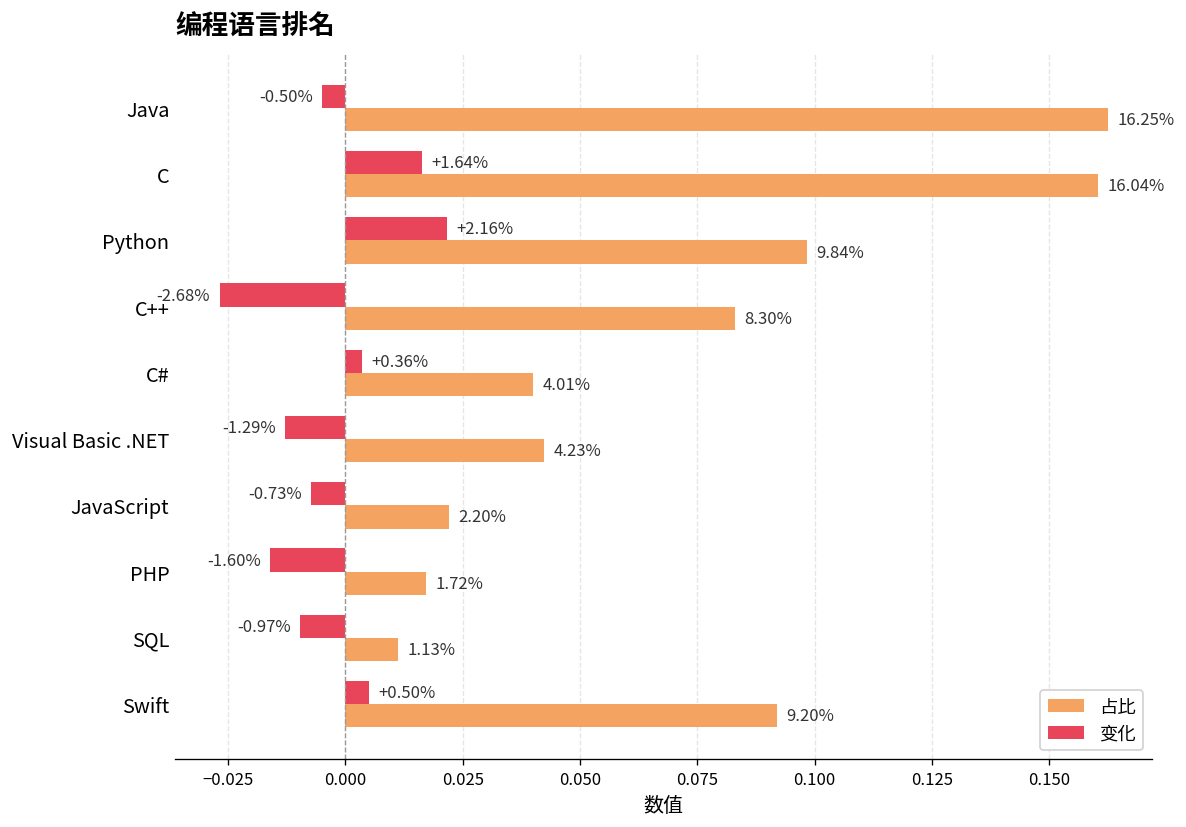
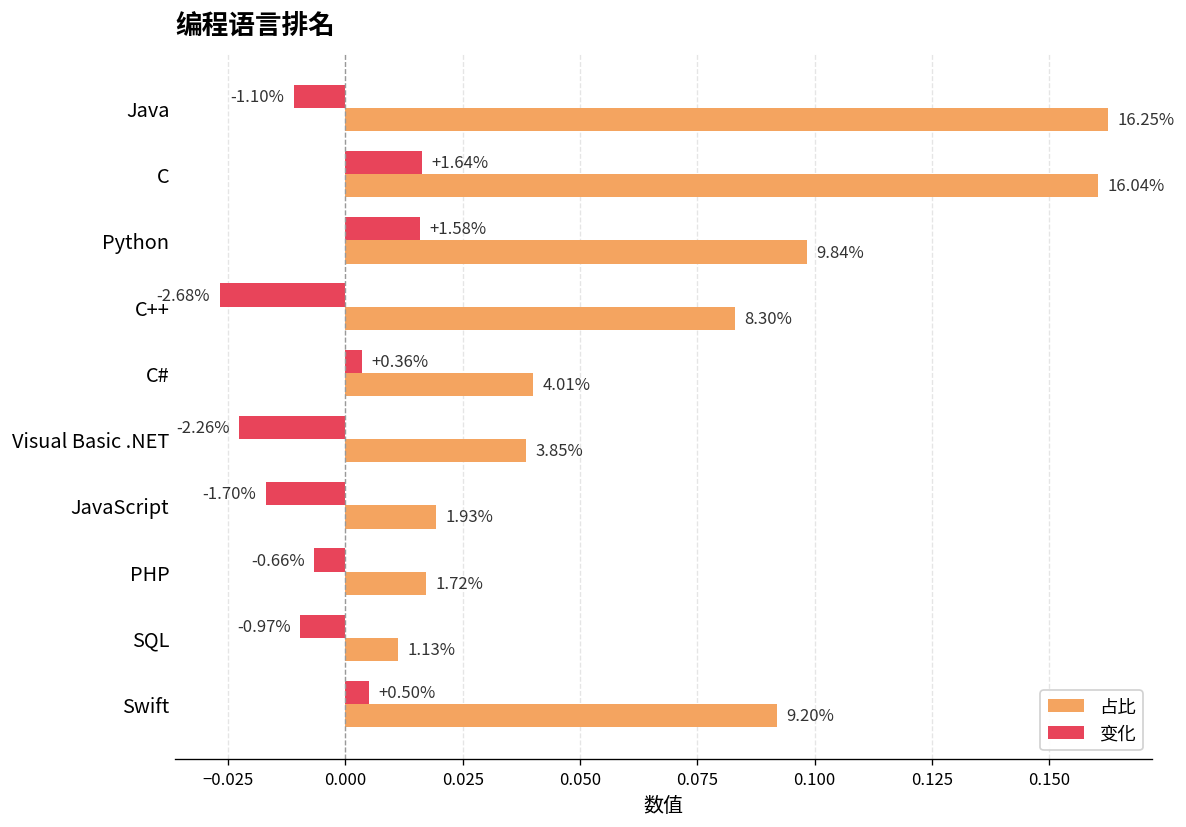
  {
    "占比": {
      "Java": "16.25%",
      "C": "16.04%",
      "Python": "9.84%",
      "C++": "8.30%",
      "C#": "4.01%",
-     "Visual Basic .NET": "4.23%",
-     "JavaScript": "2.20%",
+     "Visual Basic .NET": "3.85%",
+     "JavaScript": "1.93%",
      "PHP": "1.72%",
      "SQL": "1.13%",
      "Swift": "9.20%"
    },
    "变化": {
-     "Java": "-0.50%",
+     "Java": "-1.10%",
      "C": "+1.64%",
-     "Python": "+2.16%",
+     "Python": "+1.58%",
      "C++": "-2.68%",
      "C#": "+0.36%",
-     "Visual Basic .NET": "-1.29%",
-     "JavaScript": "-0.73%",
-     "PHP": "-1.60%",
+     "Visual Basic .NET": "-2.26%",
+     "JavaScript": "-1.70%",
+     "PHP": "-0.66%",
      "SQL": "-0.97%",
      "Swift": "+0.50%"
    }
  }
